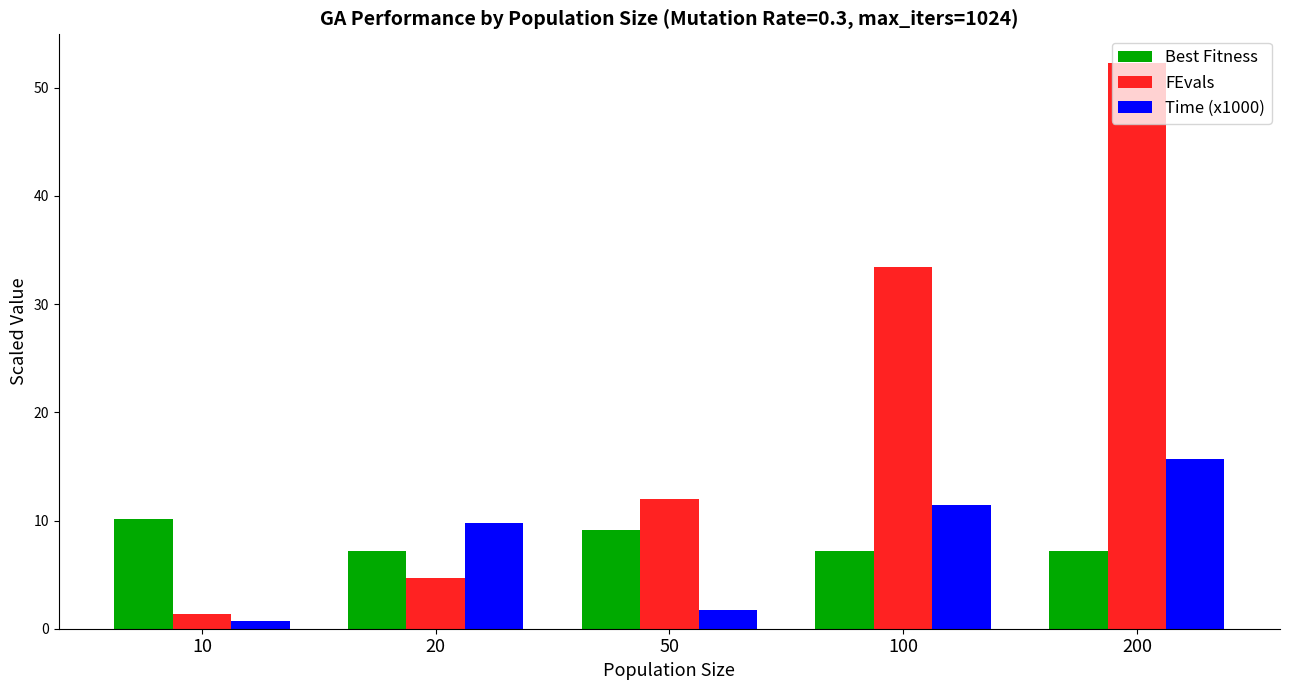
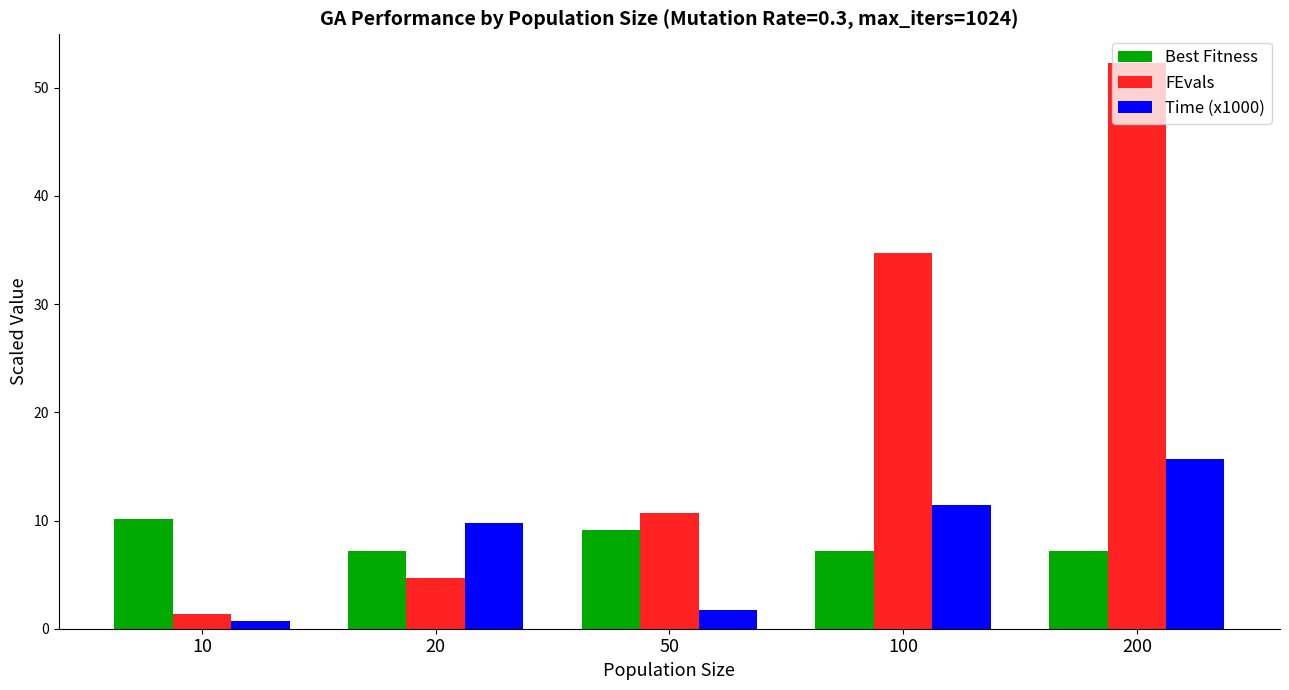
  {
    "Best Fitness": {
      "10": 10.2,
      "20": 7.2,
      "50": 9.2,
      "100": 7.2,
      "200": 7.2
    },
    "FEvals": {
      "10": 1.3,
      "20": 4.7,
-     "50": 12.0,
-     "100": 33.4
+     "50": 10.7,
+     "100": 34.7
    },
    "Time (x1000)": {
      "10": 0.7,
      "20": 9.8,
      "50": 1.8,
      "100": 11.5,
      "200": 15.7
    }
  }
